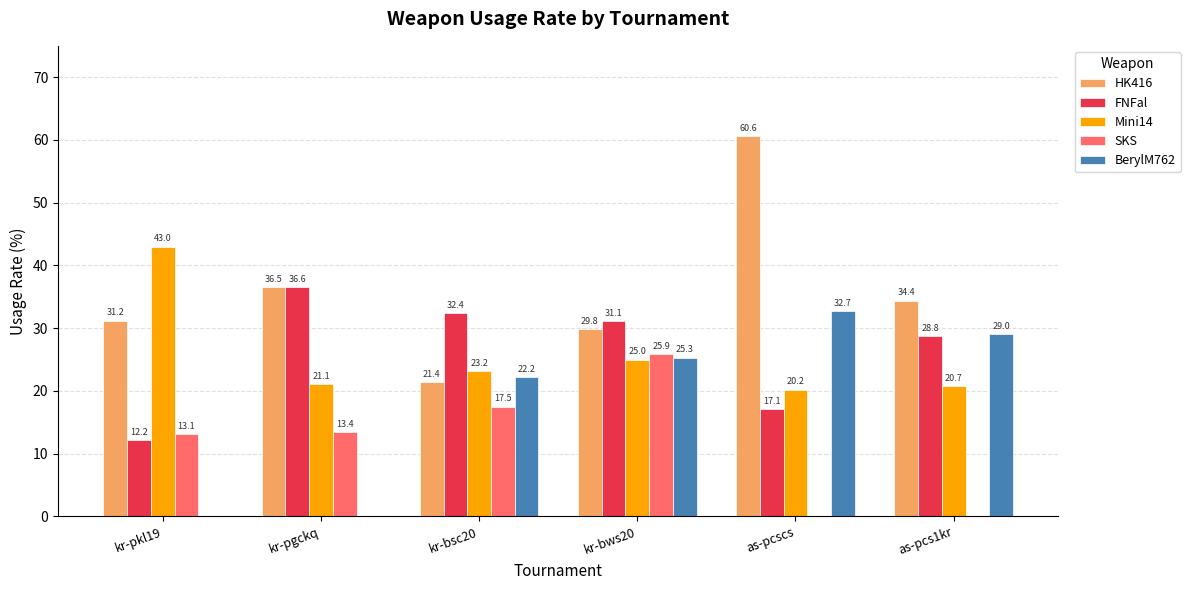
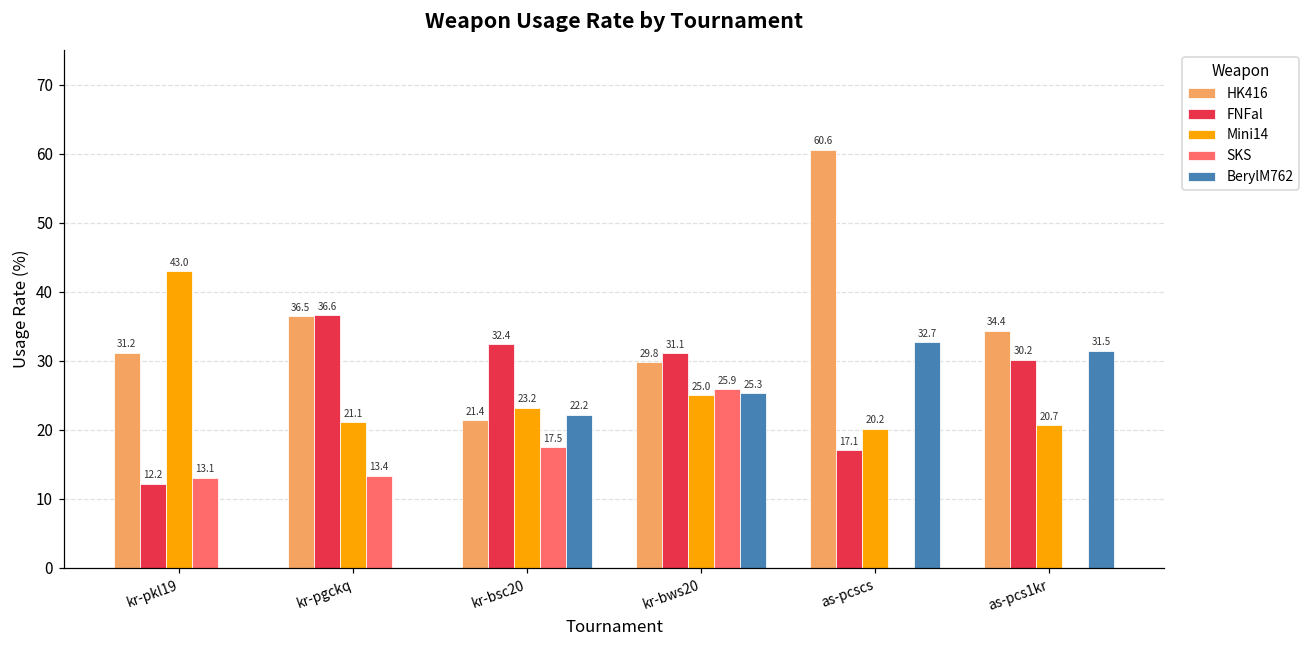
  {
    "FNFal": {
      "kr-pkl19": 12.2,
      "kr-pgckq": 36.6,
      "kr-bsc20": 32.4,
      "kr-bws20": 31.1,
      "as-pcscs": 17.1,
-     "as-pcs1kr": 28.8
+     "as-pcs1kr": 30.2
    },
    "Mini14": {
      "kr-pkl19": 43.0,
      "kr-pgckq": 21.1,
      "kr-bsc20": 23.2,
      "kr-bws20": 25.0,
      "as-pcscs": 20.2,
      "as-pcs1kr": 20.7
    },
    "BerylM762": {
      "kr-bsc20": 22.2,
      "kr-bws20": 25.3,
      "as-pcscs": 32.7,
-     "as-pcs1kr": 29.0
+     "as-pcs1kr": 31.5
    }
  }
